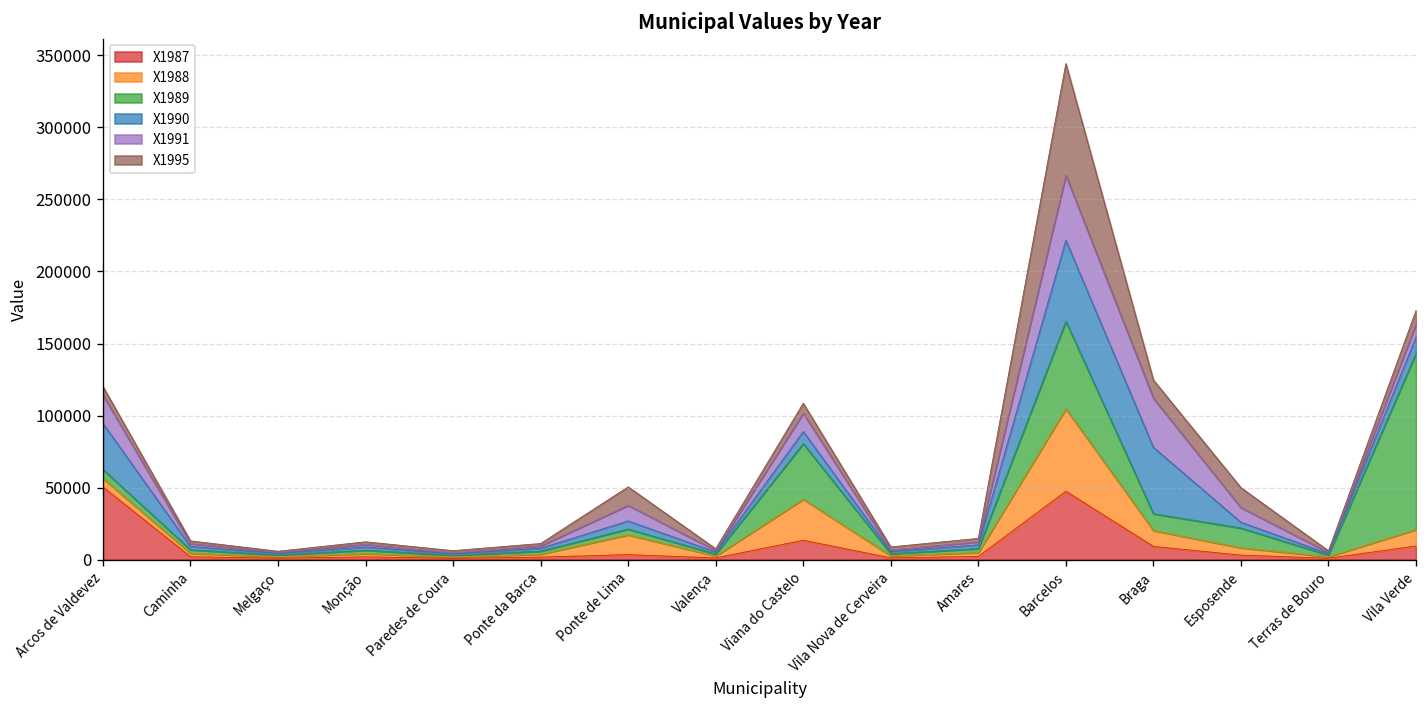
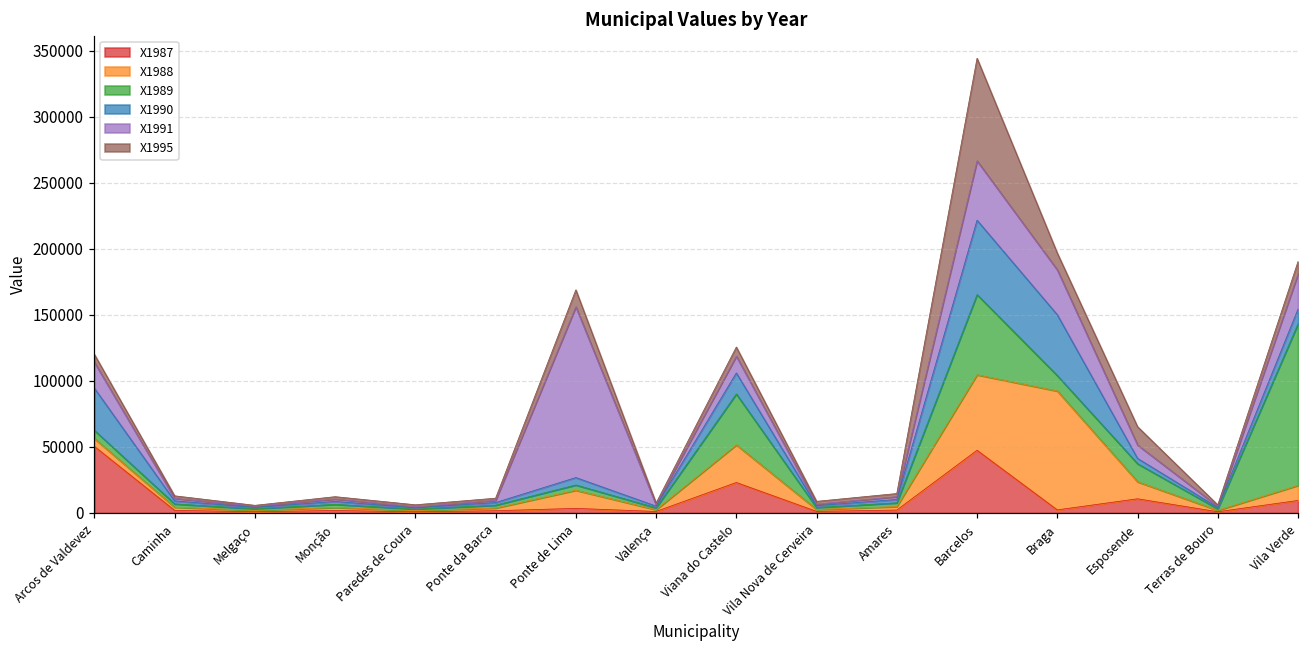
  {
    "X1987": {
      "Arcos de Valdevez": 50000,
      "Caminha": 2000,
      "Monção": 2000,
      "Ponte de Lima": 3000,
-     "Viana do Castelo": 13000,
+     "Viana do Castelo": 23000,
      "Amares": 2000,
      "Barcelos": 47000,
-     "Braga": 9000,
-     "Esposende": 3000,
+     "Braga": 2000,
+     "Esposende": 11000,
      "Vila Verde": 9000
    },
    "X1988": {
      "Arcos de Valdevez": 6000,
      "Caminha": 2000,
      "Monção": 2000,
      "Ponte de Lima": 14000,
      "Viana do Castelo": 28000,
      "Amares": 3000,
      "Barcelos": 57000,
-     "Braga": 11000,
-     "Esposende": 5000,
+     "Braga": 90000,
+     "Esposende": 13000,
      "Vila Verde": 11000
    },
    "X1989": {
      "Arcos de Valdevez": 6000,
      "Caminha": 3000,
      "Monção": 2000,
      "Ponte de Lima": 4000,
      "Viana do Castelo": 39000,
      "Amares": 3000,
      "Barcelos": 61000,
      "Braga": 12000,
      "Esposende": 14000,
      "Vila Verde": 122000
    },
    "X1990": {
      "Arcos de Valdevez": 32000,
      "Ponte de Lima": 6000,
-     "Viana do Castelo": 8000,
+     "Viana do Castelo": 16000,
      "Barcelos": 56000,
      "Braga": 46000,
      "Esposende": 4000,
      "Vila Verde": 11000
    },
    "X1991": {
      "Arcos de Valdevez": 20000,
-     "Ponte de Lima": 11000,
+     "Ponte de Lima": 129000,
      "Viana do Castelo": 13000,
      "Barcelos": 45000,
      "Braga": 34000,
      "Esposende": 10000,
-     "Vila Verde": 9000
+     "Vila Verde": 27000
    },
    "X1995": {
      "Arcos de Valdevez": 6000,
      "Ponte de Lima": 13000,
      "Viana do Castelo": 7000,
      "Vila Nova de Cerveira": 2000,
      "Amares": 2000,
      "Barcelos": 78000,
      "Braga": 13000,
      "Esposende": 14000,
      "Vila Verde": 10000
    }
  }
